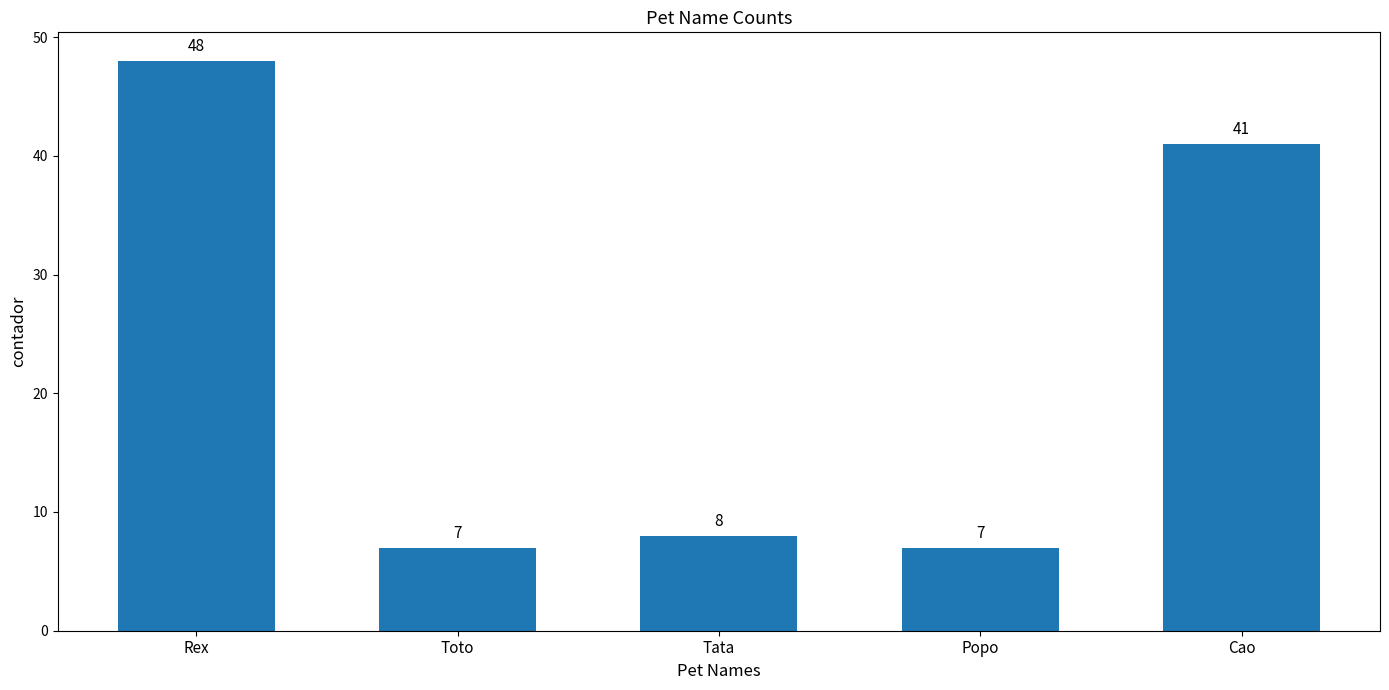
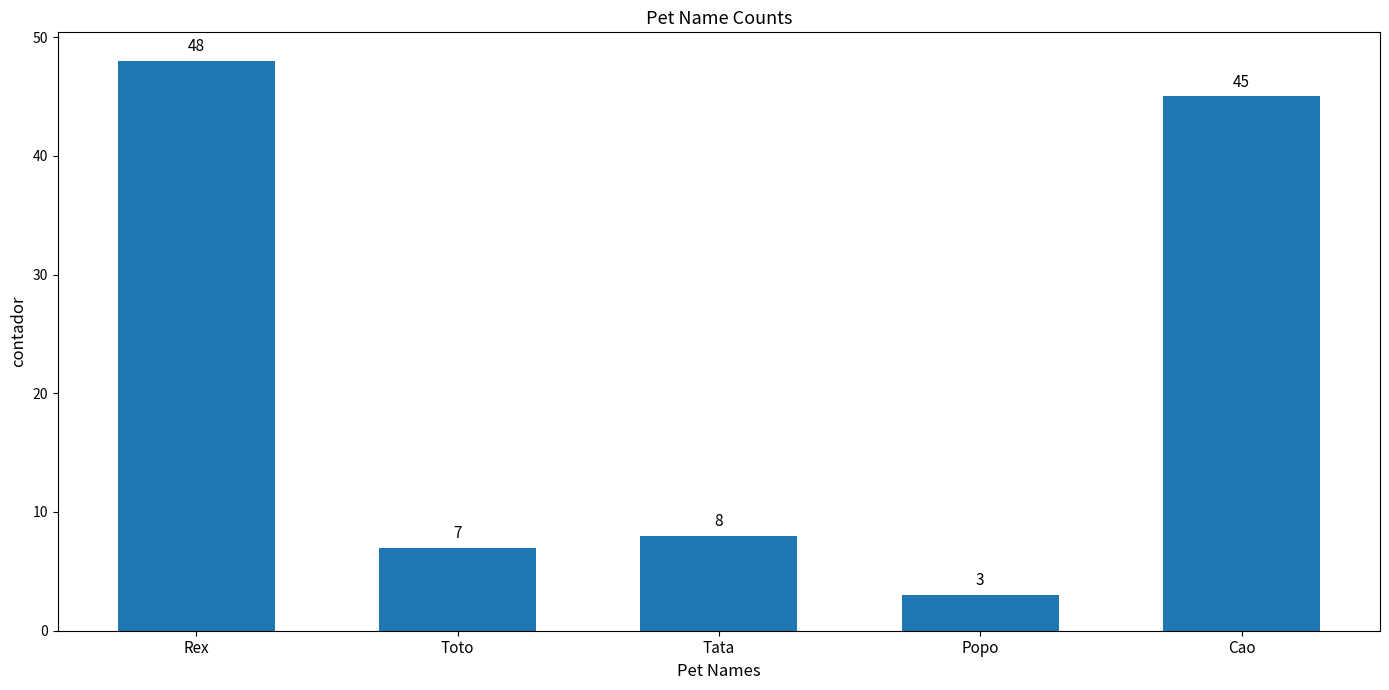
  {
    "Rex": 48,
    "Toto": 7,
    "Tata": 8,
-   "Popo": 7,
-   "Cao": 41
+   "Popo": 3,
+   "Cao": 45
  }
